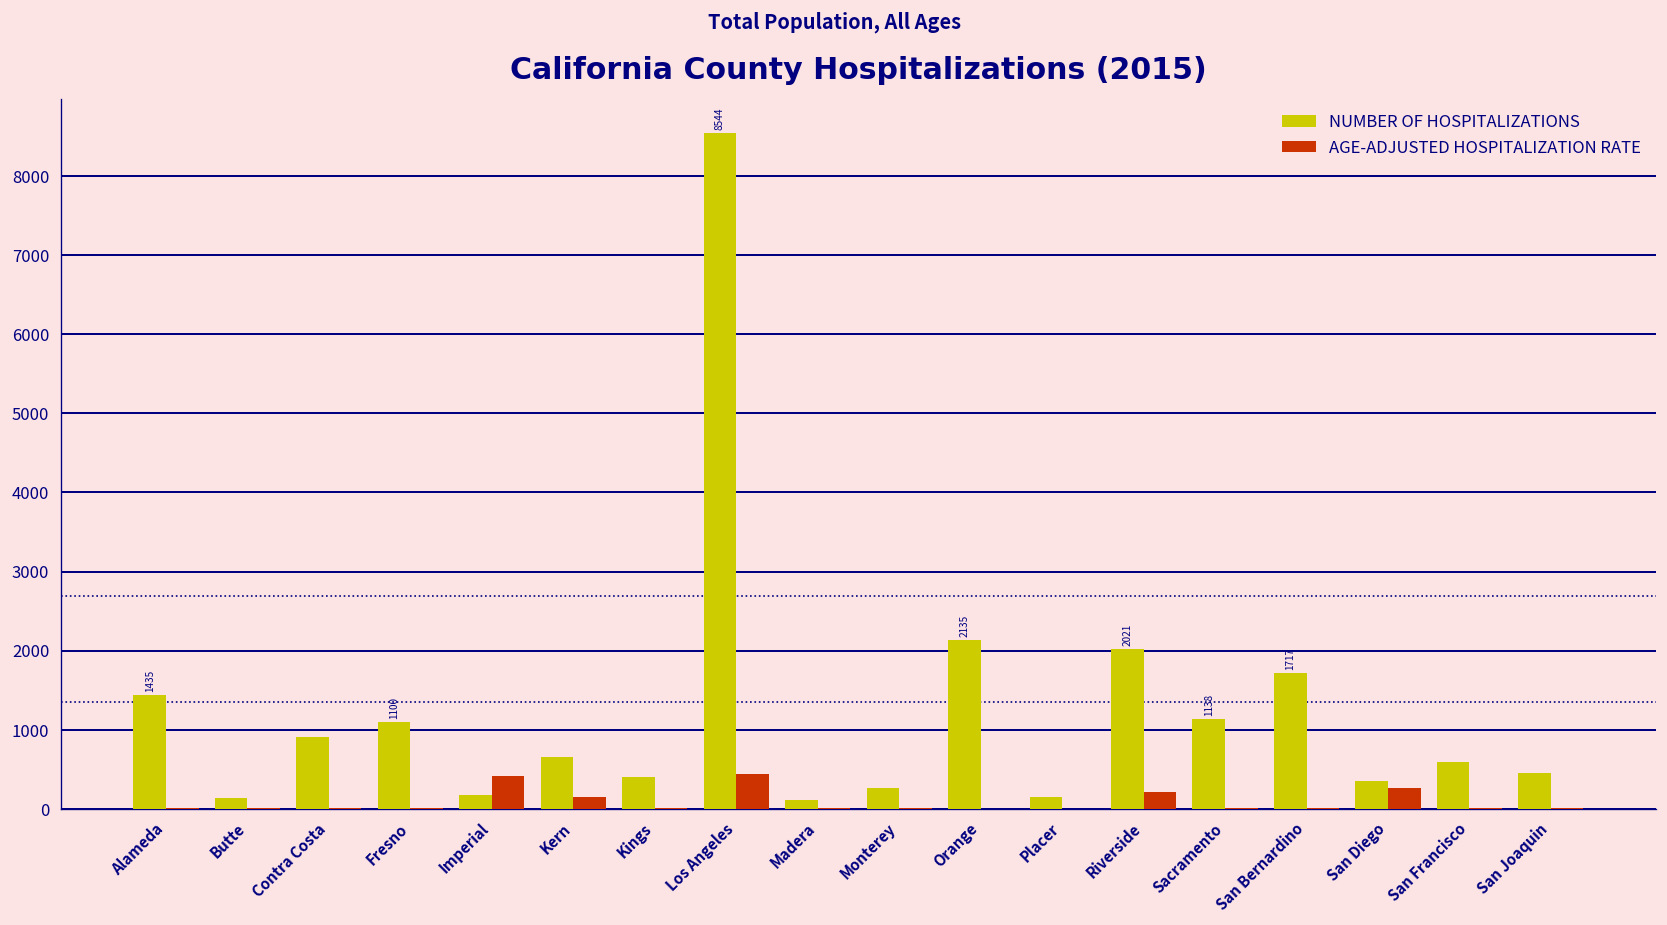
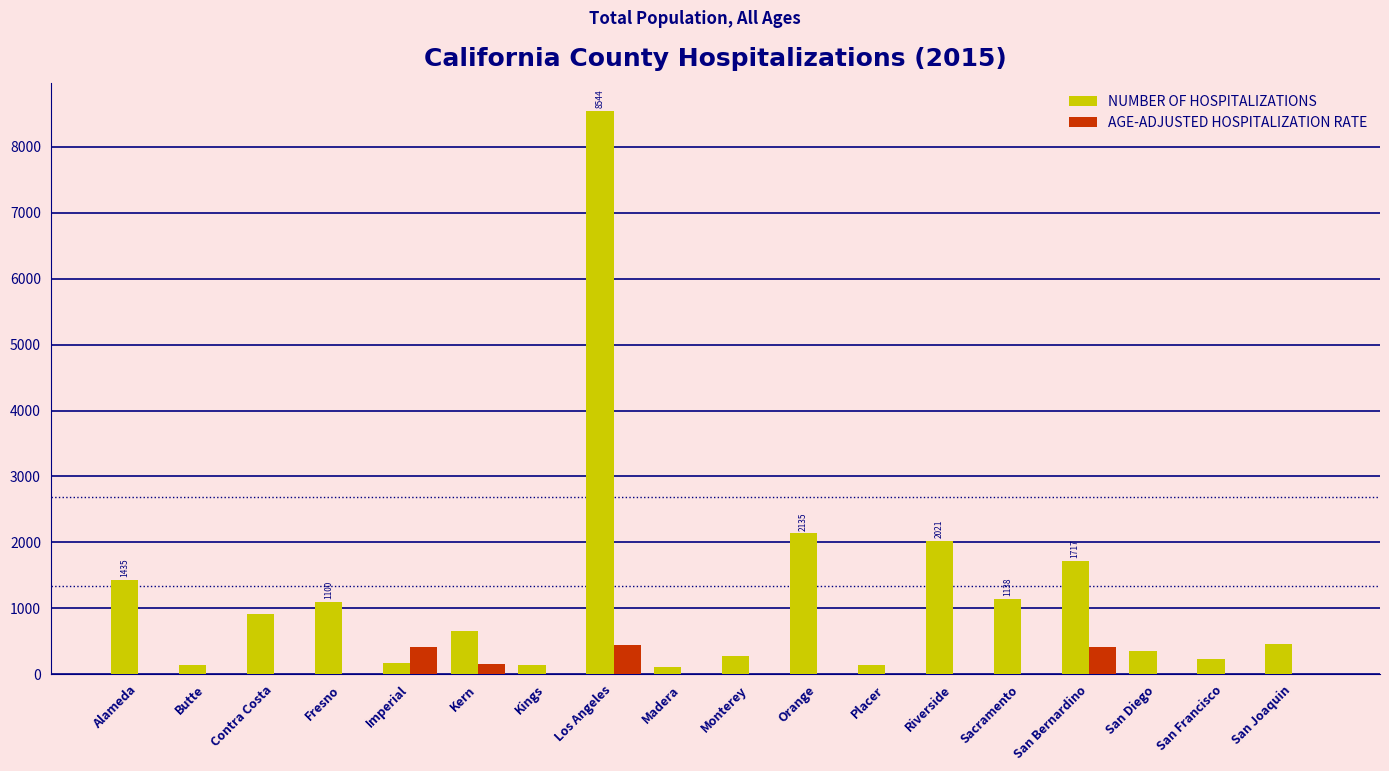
  {
    "NUMBER OF HOSPITALIZATIONS": {
      "Butte": 100,
      "Contra Costa": 900,
      "Imperial": 200,
      "Kern": 700,
-     "Kings": 400,
+     "Kings": 100,
      "Madera": 100,
      "Monterey": 300,
      "Placer": 100,
      "San Diego": 400,
-     "San Francisco": 600,
+     "San Francisco": 200,
      "San Joaquin": 500
    },
    "AGE-ADJUSTED HOSPITALIZATION RATE": {
      "Imperial": 400,
      "Kern": 100,
      "Los Angeles": 400,
-     "Riverside": 200,
-     "San Bernardino": 0,
-     "San Diego": 300
+     "Riverside": 0,
+     "San Bernardino": 400,
+     "San Diego": 0
    }
  }
